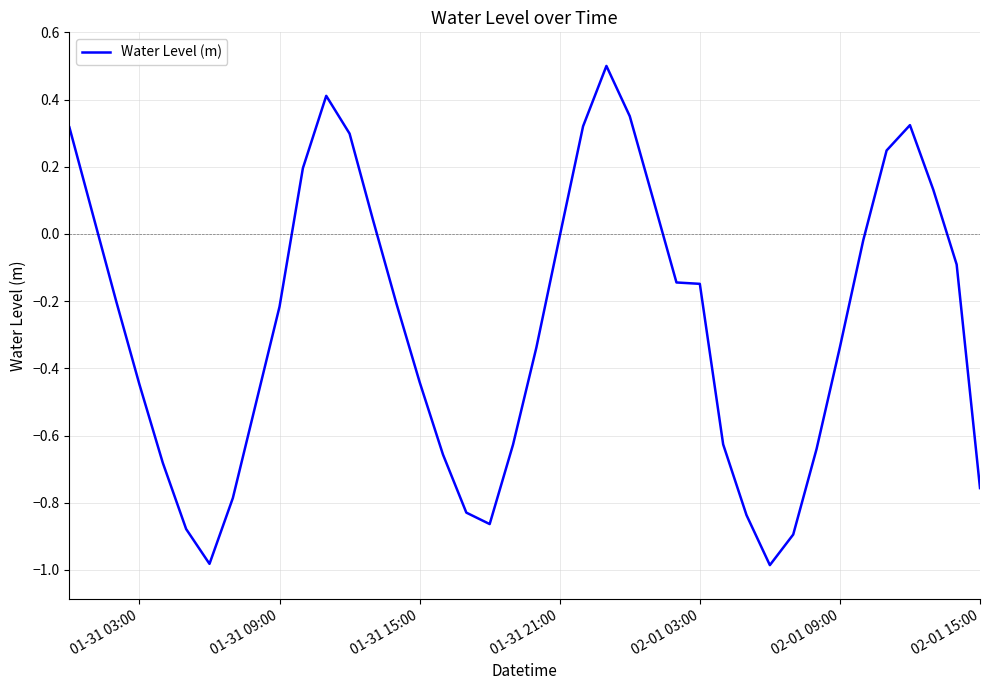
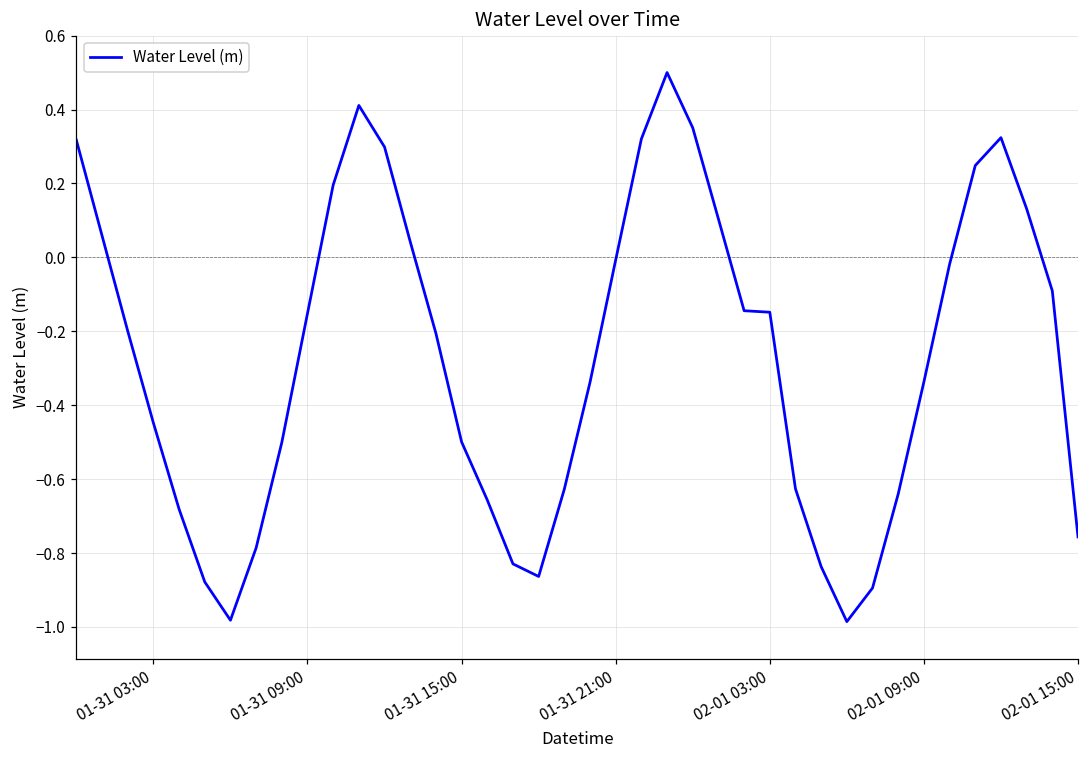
  {
    "01-31 03:00": -0.45,
-   "01-31 09:00": -0.22,
-   "01-31 15:00": -0.44,
+   "01-31 09:00": -0.15,
+   "01-31 15:00": -0.50,
    "01-31 21:00": -0.01,
    "02-01 03:00": -0.15,
    "02-01 09:00": -0.34,
    "02-01 15:00": -0.76
  }
